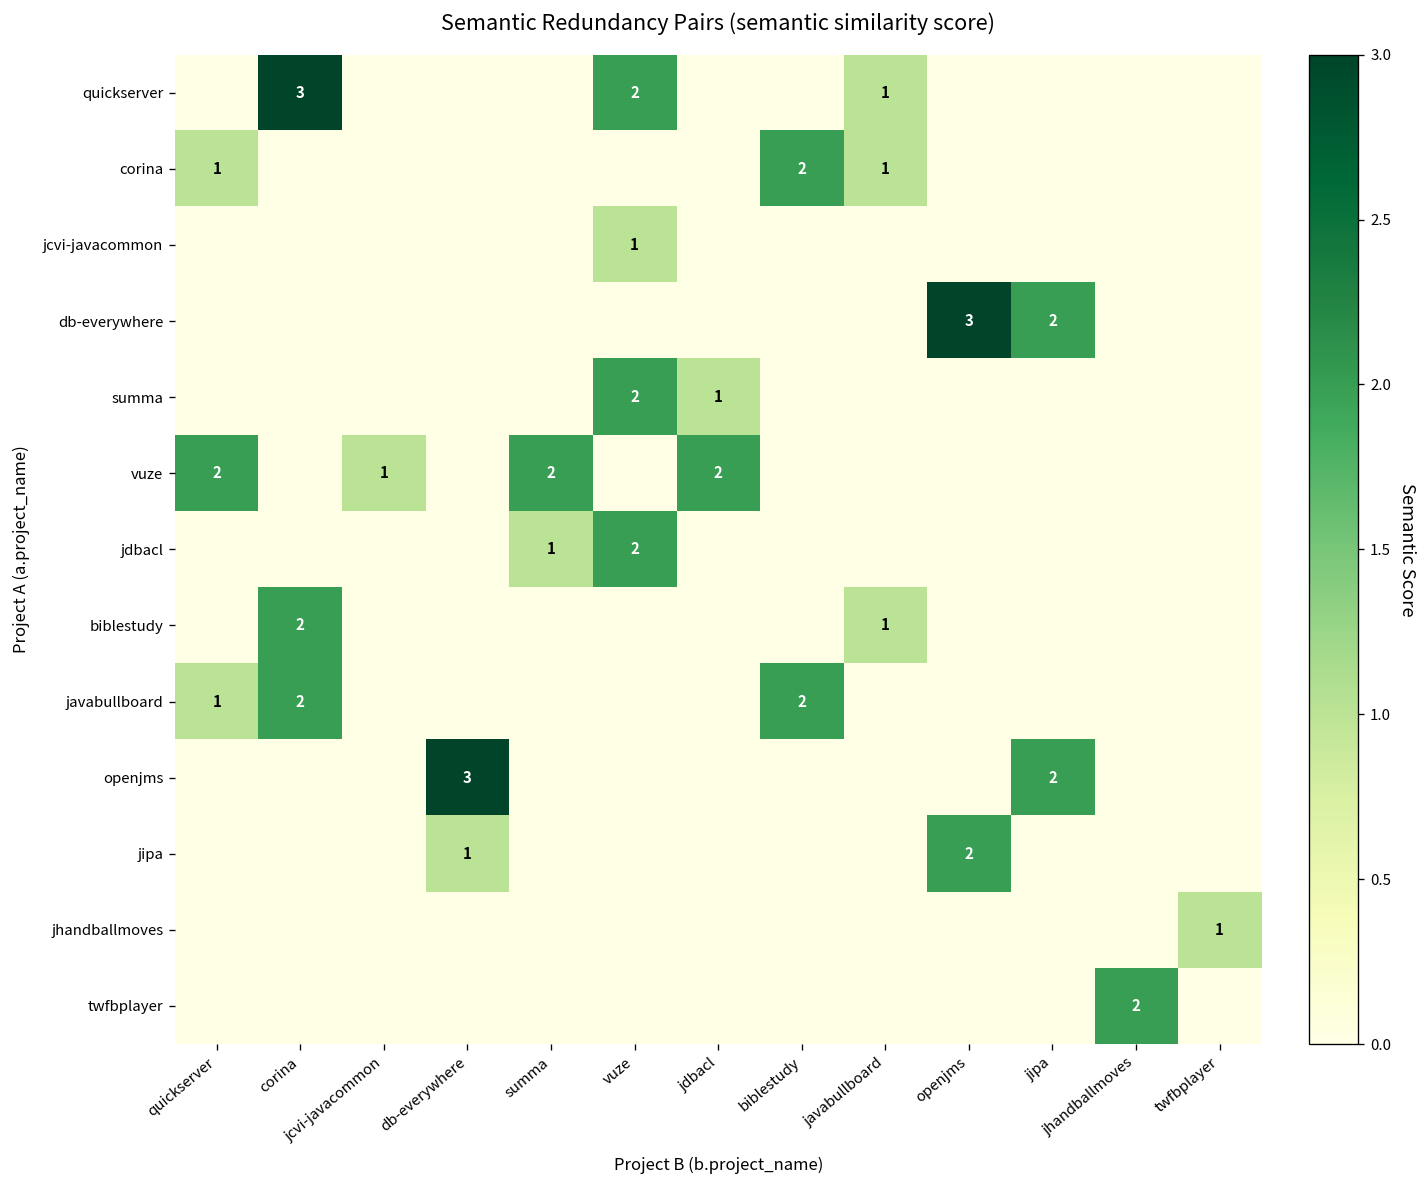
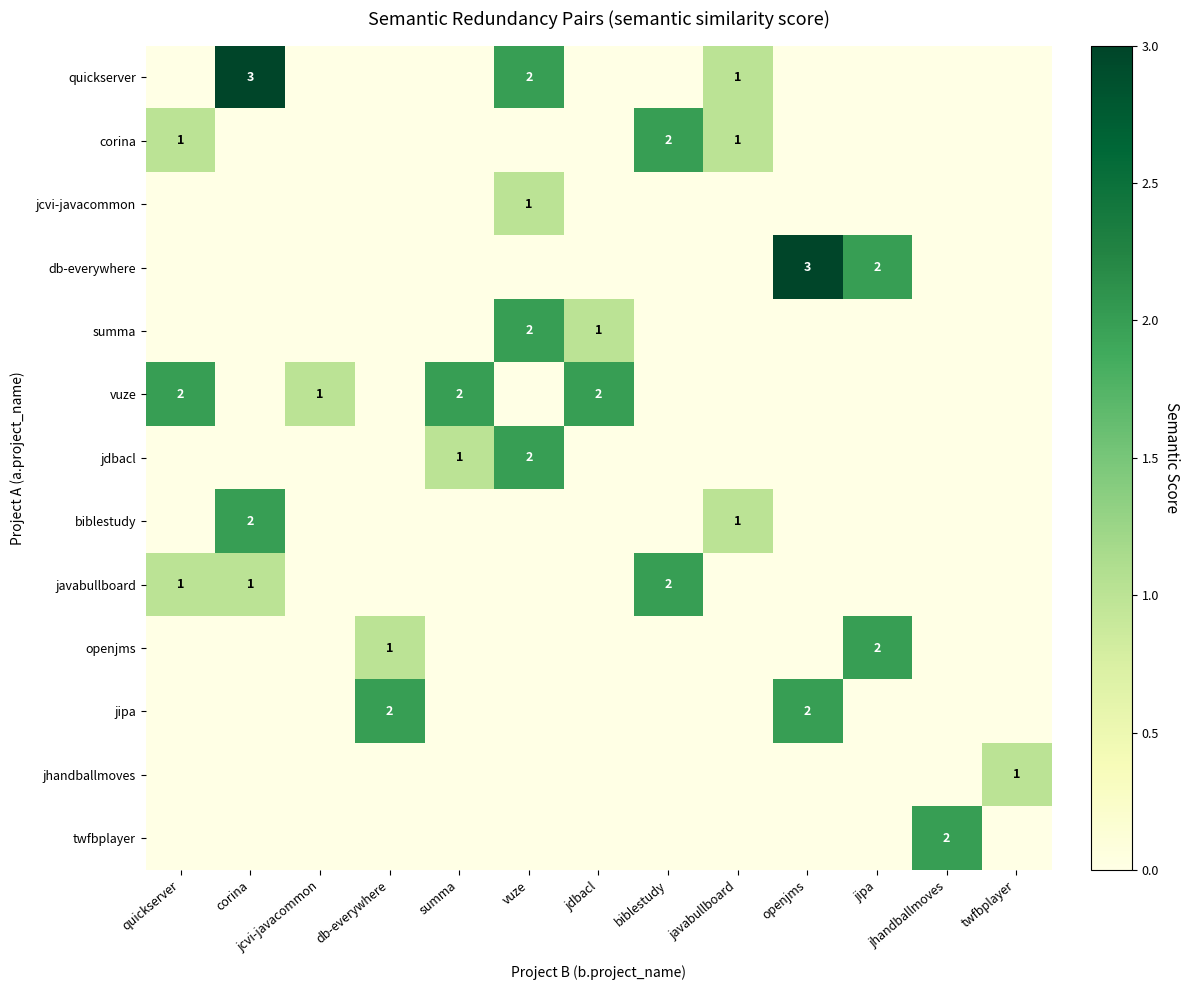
  {
    "quickserver": {
      "corina": 3,
      "vuze": 2,
      "javabullboard": 1
    },
    "corina": {
      "quickserver": 1,
      "biblestudy": 2,
      "javabullboard": 1
    },
    "jcvi-javacommon": {
      "vuze": 1
    },
    "db-everywhere": {
      "openjms": 3,
      "jipa": 2
    },
    "summa": {
      "vuze": 2,
      "jdbacl": 1
    },
    "vuze": {
      "quickserver": 2,
      "jcvi-javacommon": 1,
      "summa": 2,
      "jdbacl": 2
    },
    "jdbacl": {
      "summa": 1,
      "vuze": 2
    },
    "biblestudy": {
      "corina": 2,
      "javabullboard": 1
    },
    "javabullboard": {
      "quickserver": 1,
-     "corina": 2,
+     "corina": 1,
      "biblestudy": 2
    },
    "openjms": {
-     "db-everywhere": 3,
+     "db-everywhere": 1,
      "jipa": 2
    },
    "jipa": {
-     "db-everywhere": 1,
+     "db-everywhere": 2,
      "openjms": 2
    },
    "jhandballmoves": {
      "twfbplayer": 1
    },
    "twfbplayer": {
      "jhandballmoves": 2
    }
  }
